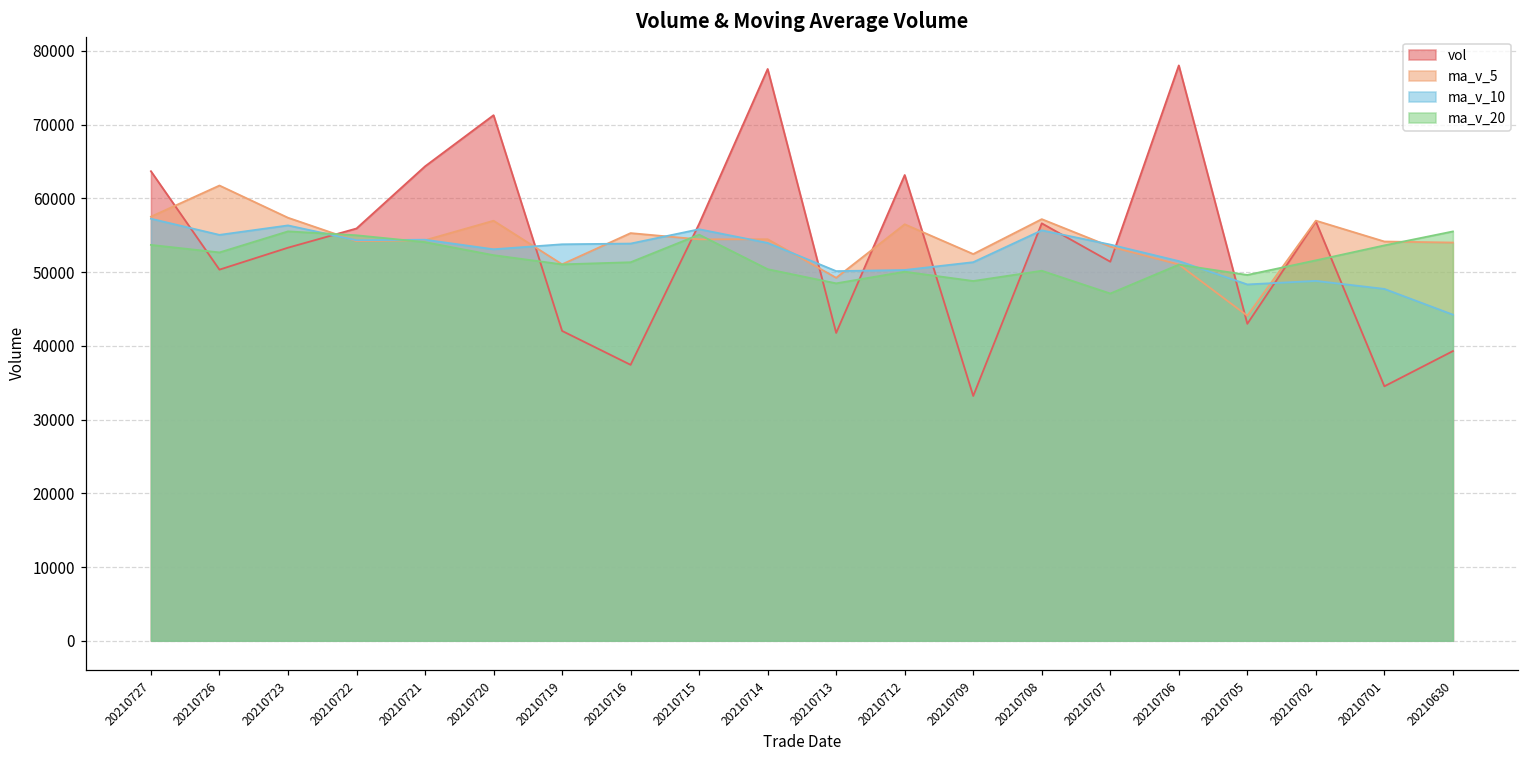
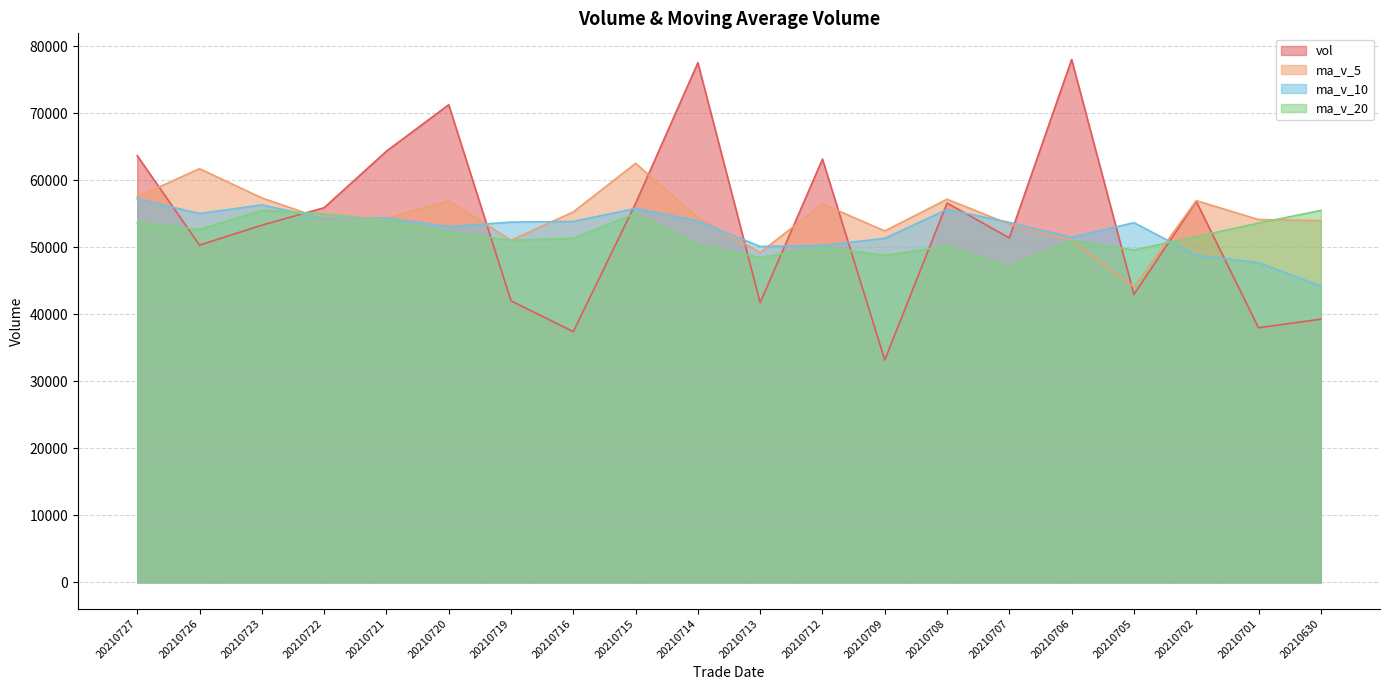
  {
    "vol": {
      "20210727": 64000,
      "20210726": 50000,
      "20210723": 53000,
      "20210722": 56000,
      "20210721": 64000,
      "20210720": 71000,
      "20210719": 42000,
      "20210716": 37000,
      "20210715": 57000,
      "20210714": 78000,
      "20210713": 42000,
      "20210712": 63000,
      "20210709": 33000,
      "20210708": 57000,
      "20210707": 51000,
      "20210706": 78000,
      "20210705": 43000,
-     "20210701": 35000,
+     "20210701": 38000,
      "20210630": 39000
    },
    "ma_v_5": {
      "20210726": 62000,
      "20210723": 57000,
      "20210720": 57000,
      "20210716": 55000,
-     "20210715": 54000,
+     "20210715": 63000,
      "20210714": 54000,
      "20210713": 49000,
      "20210712": 56000,
      "20210709": 52000,
      "20210708": 57000,
      "20210705": 44000,
      "20210701": 54000,
      "20210630": 54000
    },
    "ma_v_10": {
      "20210726": 55000,
      "20210723": 56000,
      "20210720": 53000,
      "20210719": 54000,
      "20210716": 54000,
      "20210715": 56000,
      "20210714": 54000,
      "20210713": 50000,
      "20210709": 51000,
      "20210708": 56000,
      "20210706": 51000,
-     "20210705": 48000,
+     "20210705": 54000,
      "20210702": 49000,
      "20210701": 48000,
      "20210630": 44000
    },
    "ma_v_20": {
      "20210727": 54000,
      "20210726": 53000,
      "20210723": 56000,
      "20210722": 55000,
      "20210720": 52000,
      "20210716": 51000,
      "20210715": 55000,
      "20210714": 50000,
      "20210713": 48000,
      "20210709": 49000,
      "20210708": 50000,
      "20210707": 47000,
      "20210705": 50000,
      "20210702": 52000,
      "20210701": 54000,
      "20210630": 56000
    }
  }
